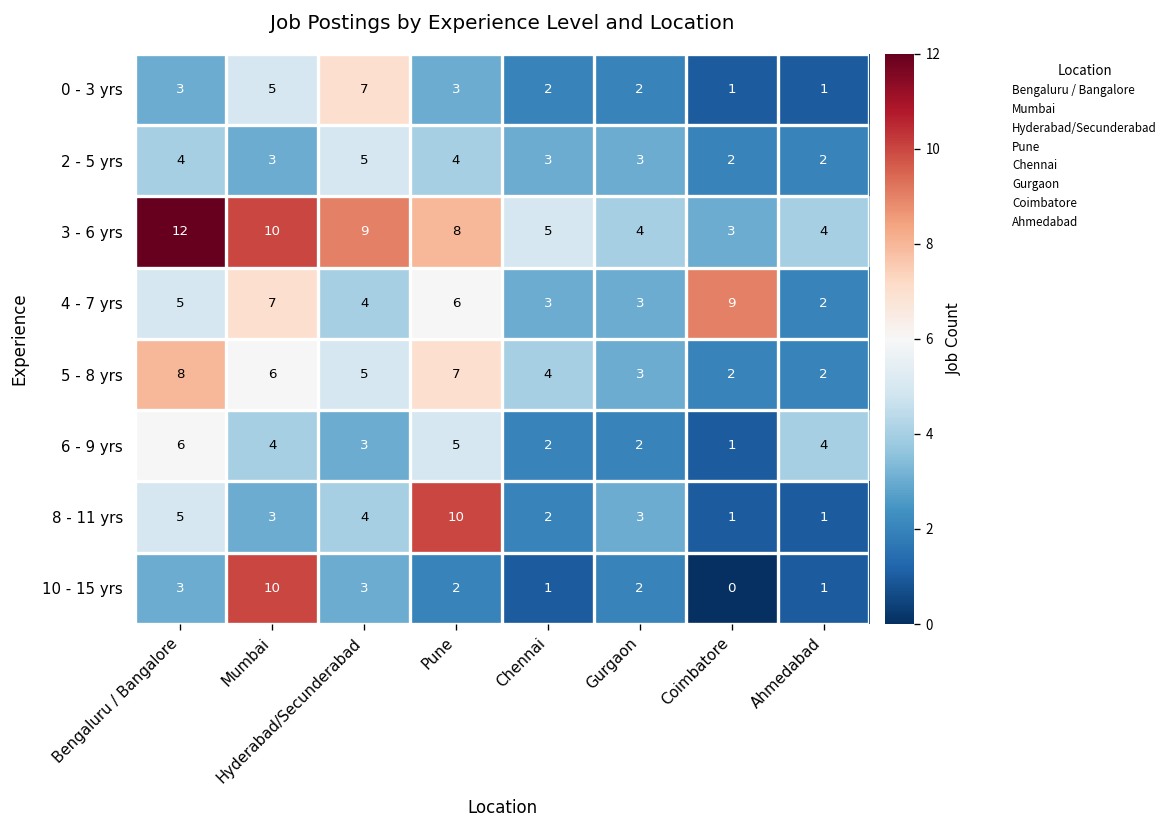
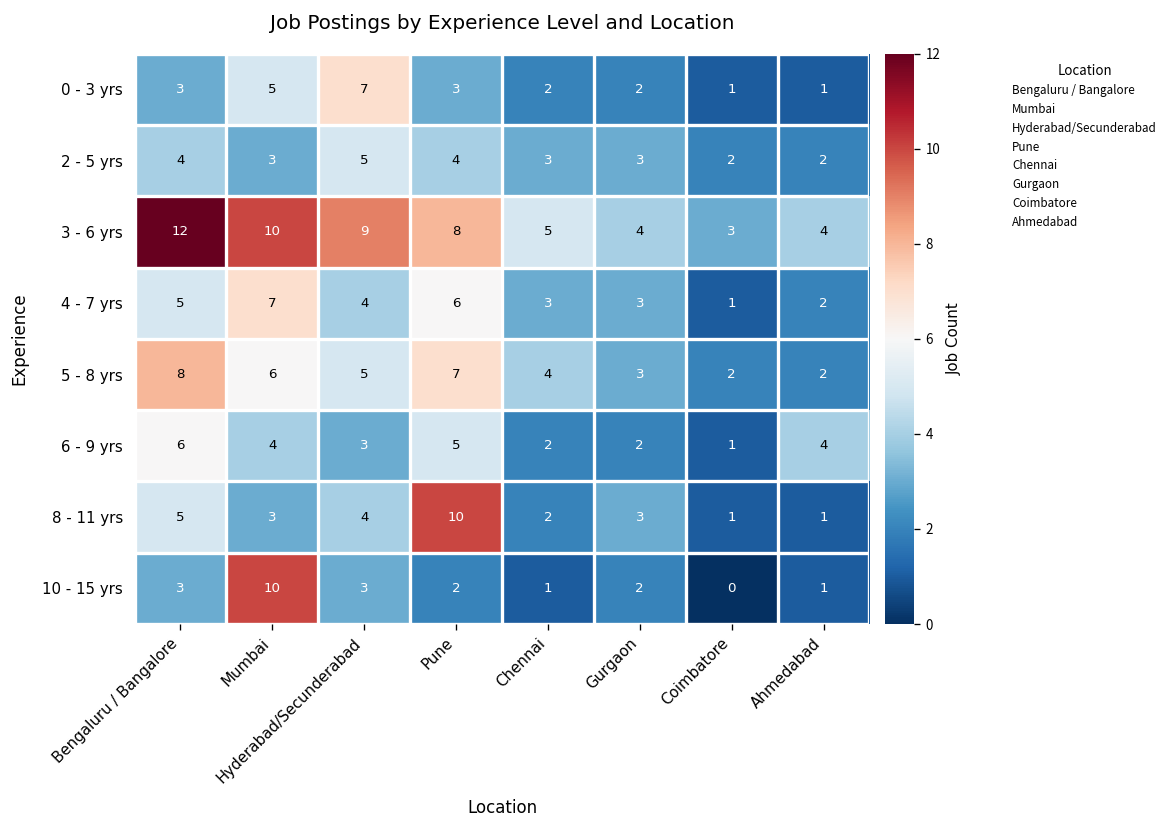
  {
    "0 - 3 yrs": {
      "Bengaluru / Bangalore": 3,
      "Mumbai": 5,
      "Hyderabad/Secunderabad": 7,
      "Pune": 3,
      "Chennai": 2,
      "Gurgaon": 2,
      "Coimbatore": 1,
      "Ahmedabad": 1
    },
    "2 - 5 yrs": {
      "Bengaluru / Bangalore": 4,
      "Mumbai": 3,
      "Hyderabad/Secunderabad": 5,
      "Pune": 4,
      "Chennai": 3,
      "Gurgaon": 3,
      "Coimbatore": 2,
      "Ahmedabad": 2
    },
    "3 - 6 yrs": {
      "Bengaluru / Bangalore": 12,
      "Mumbai": 10,
      "Hyderabad/Secunderabad": 9,
      "Pune": 8,
      "Chennai": 5,
      "Gurgaon": 4,
      "Coimbatore": 3,
      "Ahmedabad": 4
    },
    "4 - 7 yrs": {
      "Bengaluru / Bangalore": 5,
      "Mumbai": 7,
      "Hyderabad/Secunderabad": 4,
      "Pune": 6,
      "Chennai": 3,
      "Gurgaon": 3,
-     "Coimbatore": 9,
+     "Coimbatore": 1,
      "Ahmedabad": 2
    },
    "5 - 8 yrs": {
      "Bengaluru / Bangalore": 8,
      "Mumbai": 6,
      "Hyderabad/Secunderabad": 5,
      "Pune": 7,
      "Chennai": 4,
      "Gurgaon": 3,
      "Coimbatore": 2,
      "Ahmedabad": 2
    },
    "6 - 9 yrs": {
      "Bengaluru / Bangalore": 6,
      "Mumbai": 4,
      "Hyderabad/Secunderabad": 3,
      "Pune": 5,
      "Chennai": 2,
      "Gurgaon": 2,
      "Coimbatore": 1,
      "Ahmedabad": 4
    },
    "8 - 11 yrs": {
      "Bengaluru / Bangalore": 5,
      "Mumbai": 3,
      "Hyderabad/Secunderabad": 4,
      "Pune": 10,
      "Chennai": 2,
      "Gurgaon": 3,
      "Coimbatore": 1,
      "Ahmedabad": 1
    },
    "10 - 15 yrs": {
      "Bengaluru / Bangalore": 3,
      "Mumbai": 10,
      "Hyderabad/Secunderabad": 3,
      "Pune": 2,
      "Chennai": 1,
      "Gurgaon": 2,
      "Coimbatore": 0,
      "Ahmedabad": 1
    }
  }
